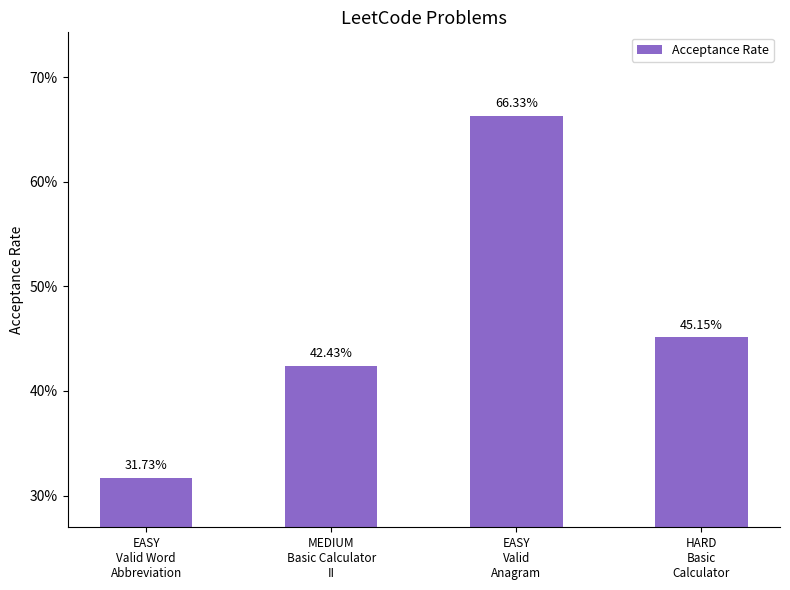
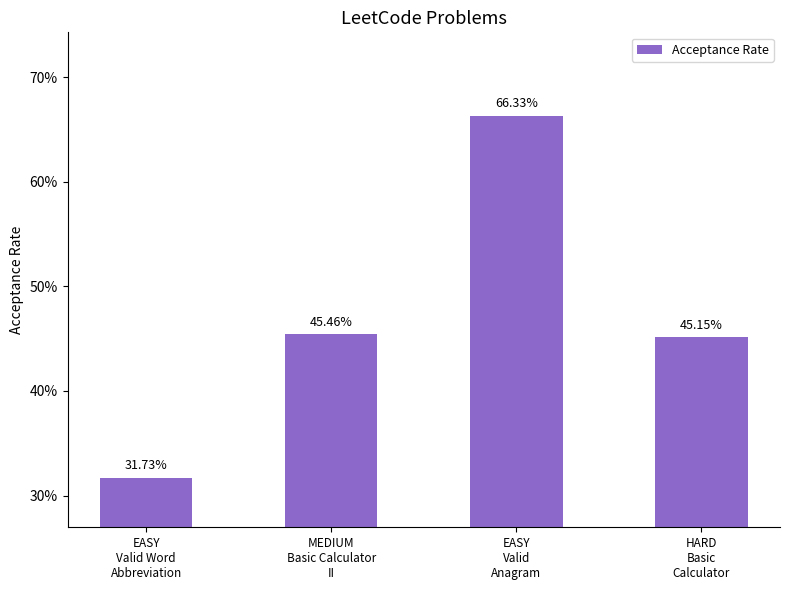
  {
    "EASY Valid Word Abbreviation": "31.73%",
-   "MEDIUM Basic Calculator II": "42.43%",
+   "MEDIUM Basic Calculator II": "45.46%",
    "EASY Valid Anagram": "66.33%",
    "HARD Basic Calculator": "45.15%"
  }
